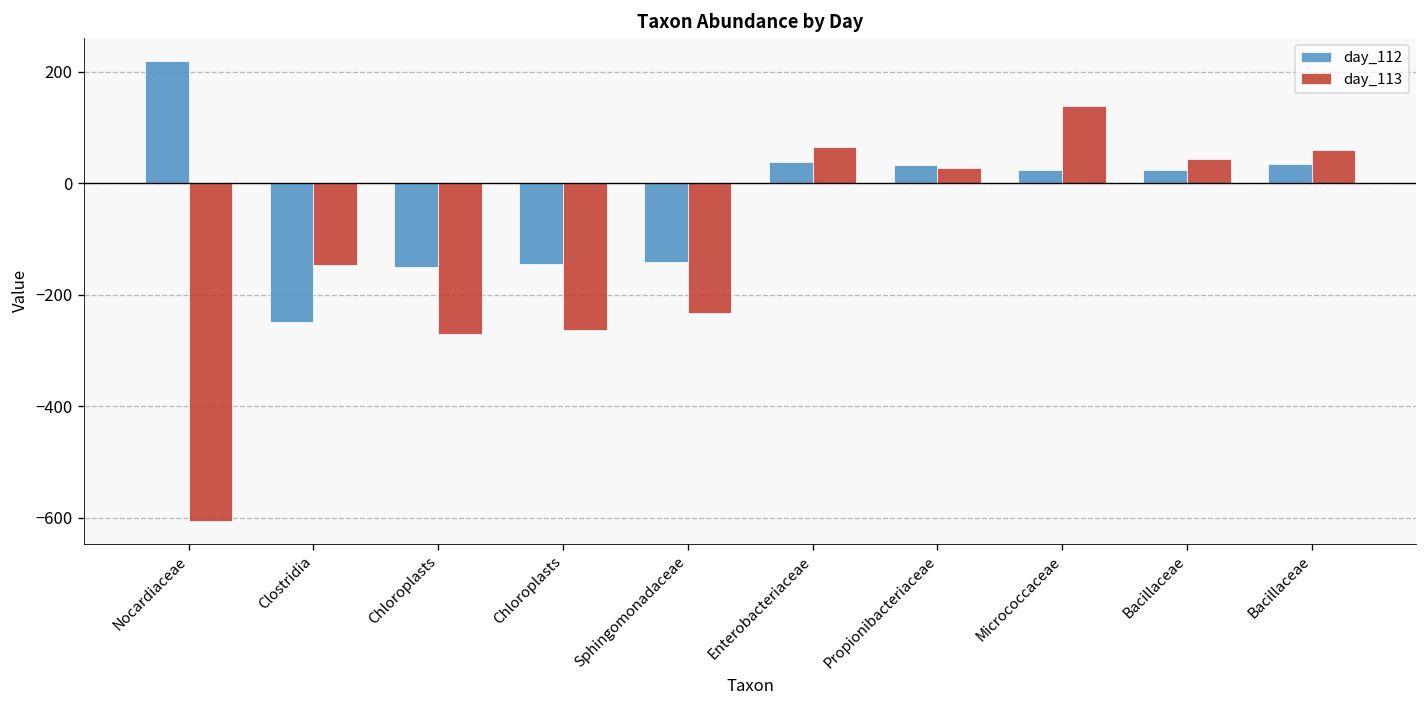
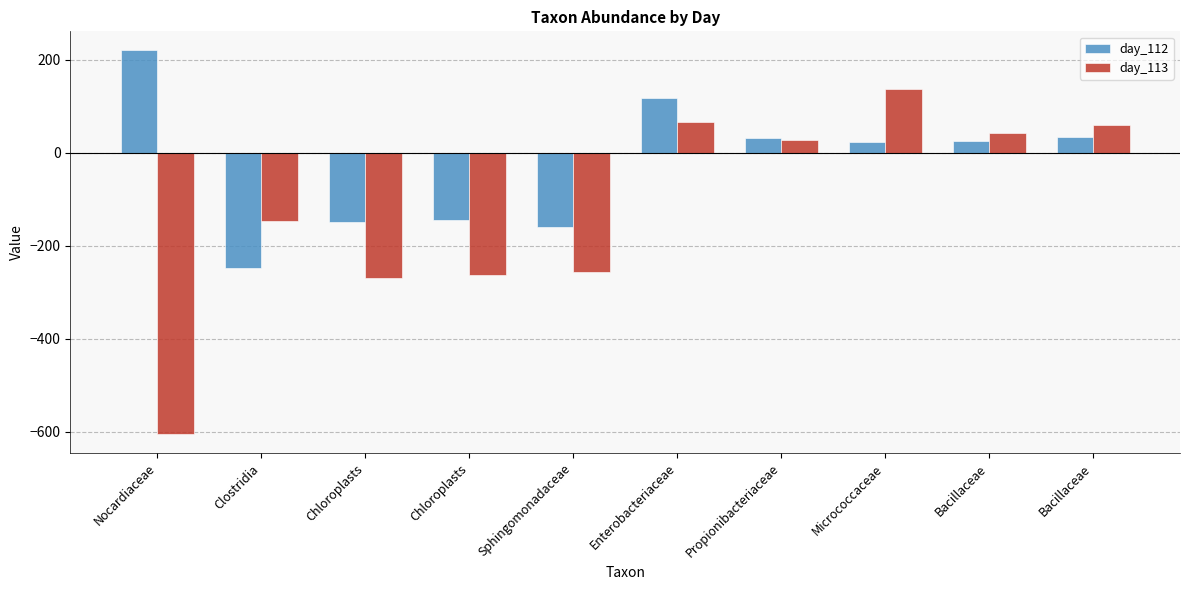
  {
    "day_112": {
      "Nocardiaceae": 220,
      "Clostridia": -250,
-     "Sphingomonadaceae": -140,
-     "Enterobacteriaceae": 40,
+     "Sphingomonadaceae": -160,
+     "Enterobacteriaceae": 120,
      "Propionibacteriaceae": 30,
      "Micrococcaceae": 20
    },
    "day_113": {
      "Nocardiaceae": -600,
      "Clostridia": -150,
-     "Sphingomonadaceae": -230,
+     "Sphingomonadaceae": -260,
      "Enterobacteriaceae": 70,
      "Propionibacteriaceae": 30,
      "Micrococcaceae": 140
    }
  }
